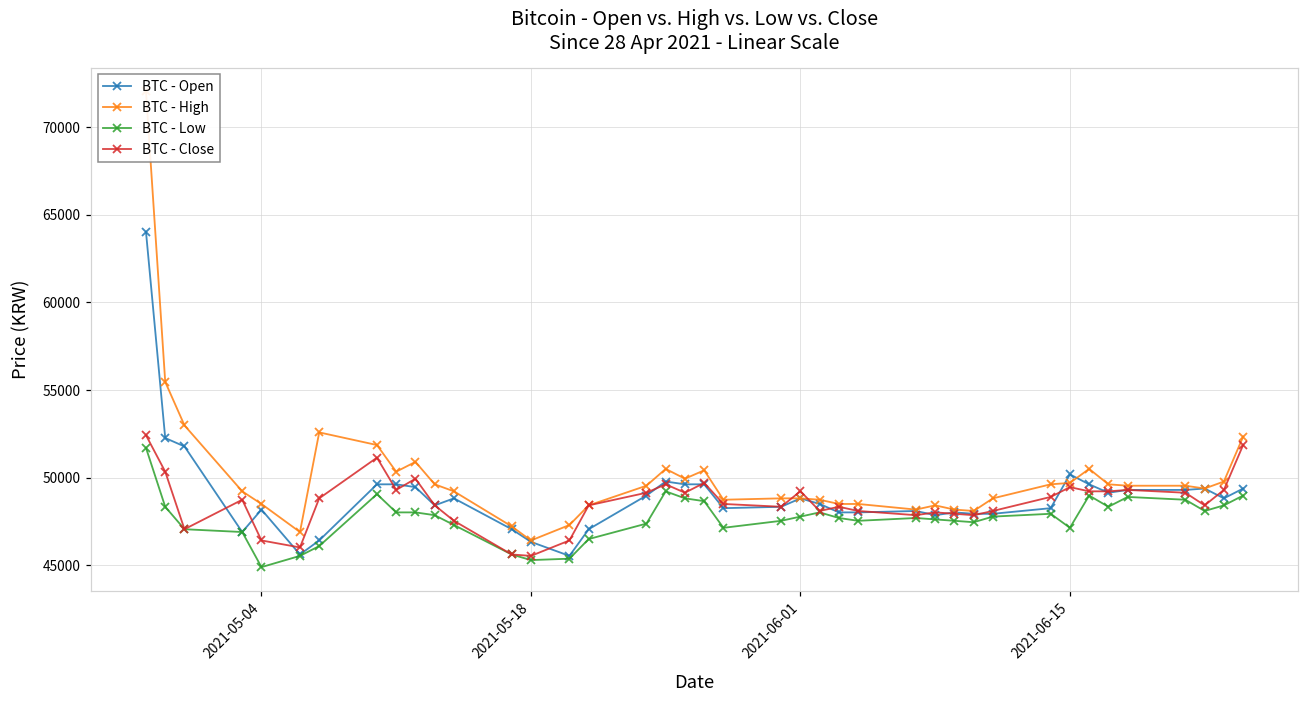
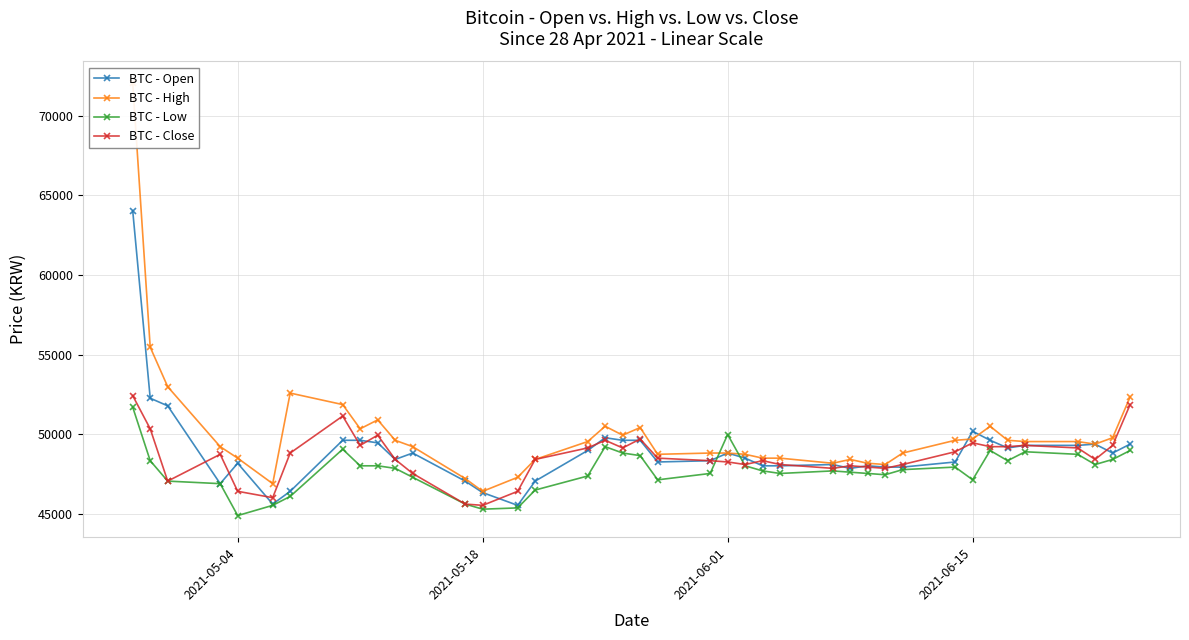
  {
    "BTC - Open": {
      "2021-05-04": 48200,
      "2021-06-15": 50200
    },
    "BTC - High": {
      "2021-05-04": 48500,
      "2021-06-15": 49700
    },
    "BTC - Low": {
      "2021-05-04": 44900,
      "2021-05-18": 45300,
-     "2021-06-01": 47800,
+     "2021-06-01": 50000,
      "2021-06-15": 47100
    },
    "BTC - Close": {
      "2021-05-04": 46400,
      "2021-05-18": 45500,
-     "2021-06-01": 49200,
+     "2021-06-01": 48300,
      "2021-06-15": 49500
    }
  }
